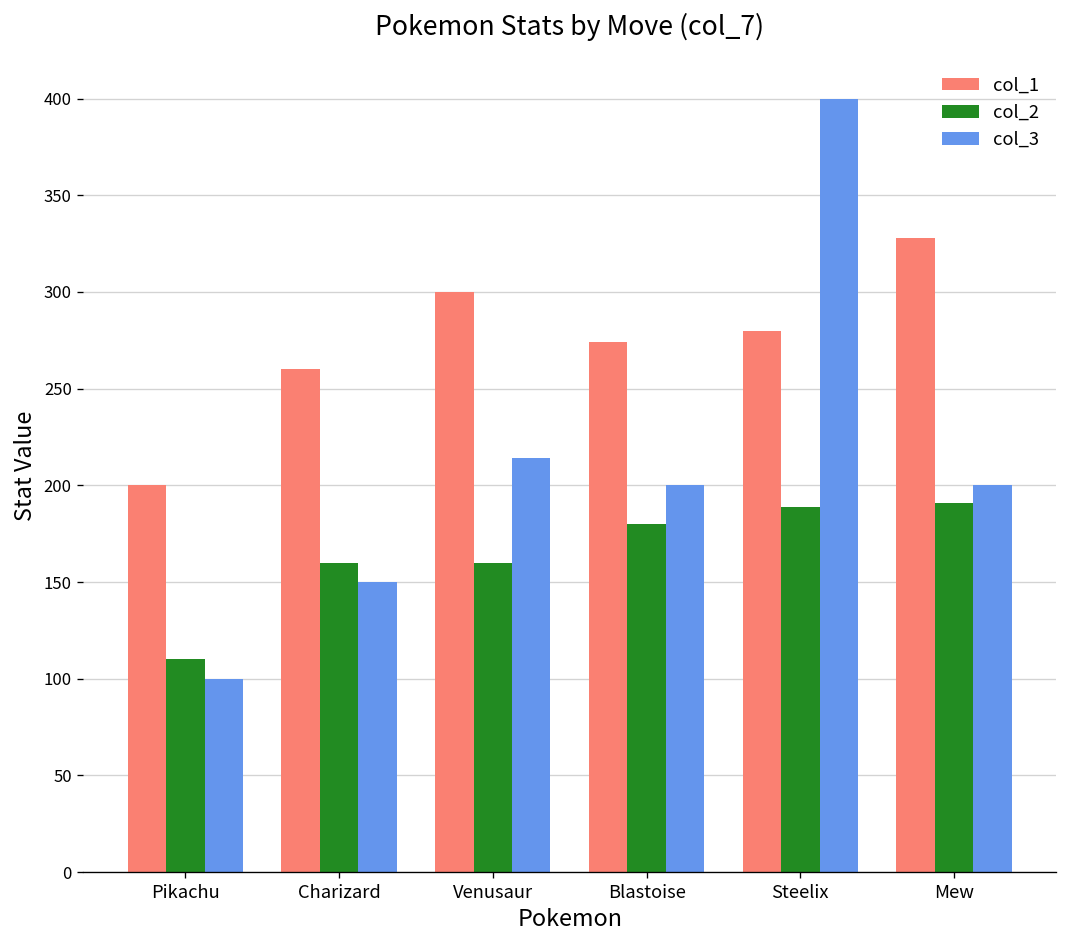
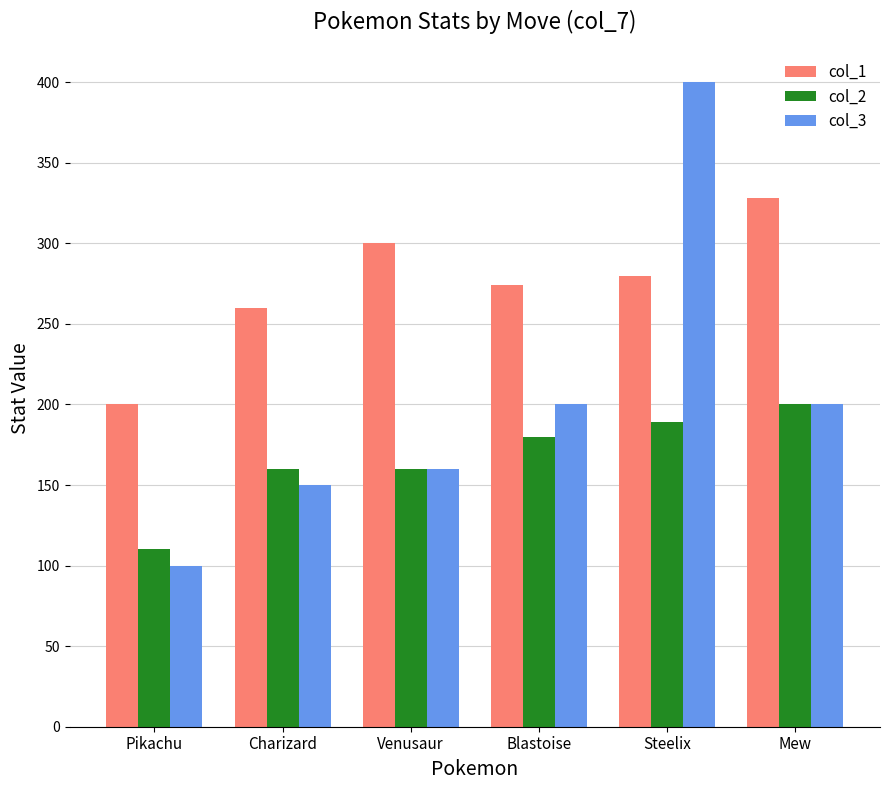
  {
    "col_1": {
      "Pikachu": 200,
      "Charizard": 260,
      "Venusaur": 300,
      "Blastoise": 274,
      "Steelix": 280,
      "Mew": 328
    },
    "col_2": {
      "Pikachu": 110,
      "Charizard": 160,
      "Venusaur": 160,
      "Blastoise": 180,
      "Steelix": 189,
-     "Mew": 191
+     "Mew": 200
    },
    "col_3": {
      "Pikachu": 100,
      "Charizard": 150,
-     "Venusaur": 214,
+     "Venusaur": 160,
      "Blastoise": 200,
      "Steelix": 400,
      "Mew": 200
    }
  }
